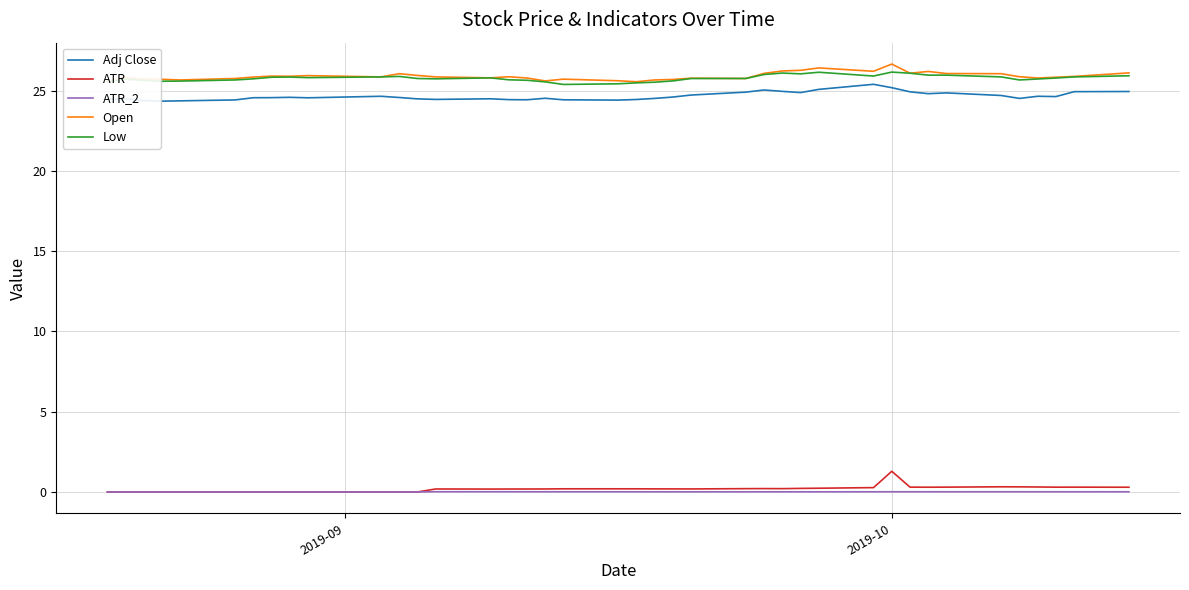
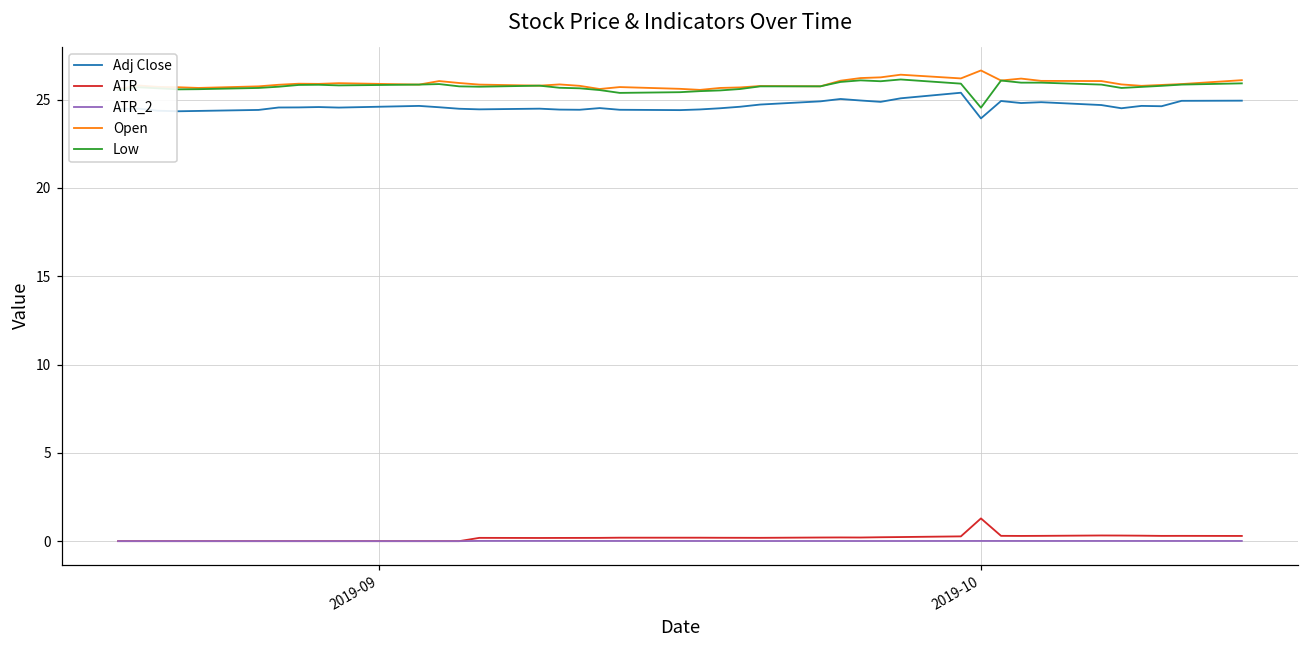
  {
    "Adj Close": {
-     "2019-10": 25.2
+     "2019-10": 23.9
    },
    "ATR": {
      "2019-10": 1.3
    },
    "ATR_2": {
      "2019-10": 0.0
    },
    "Open": {
      "2019-10": 26.6
    },
    "Low": {
-     "2019-10": 26.1
+     "2019-10": 24.5
    }
  }
